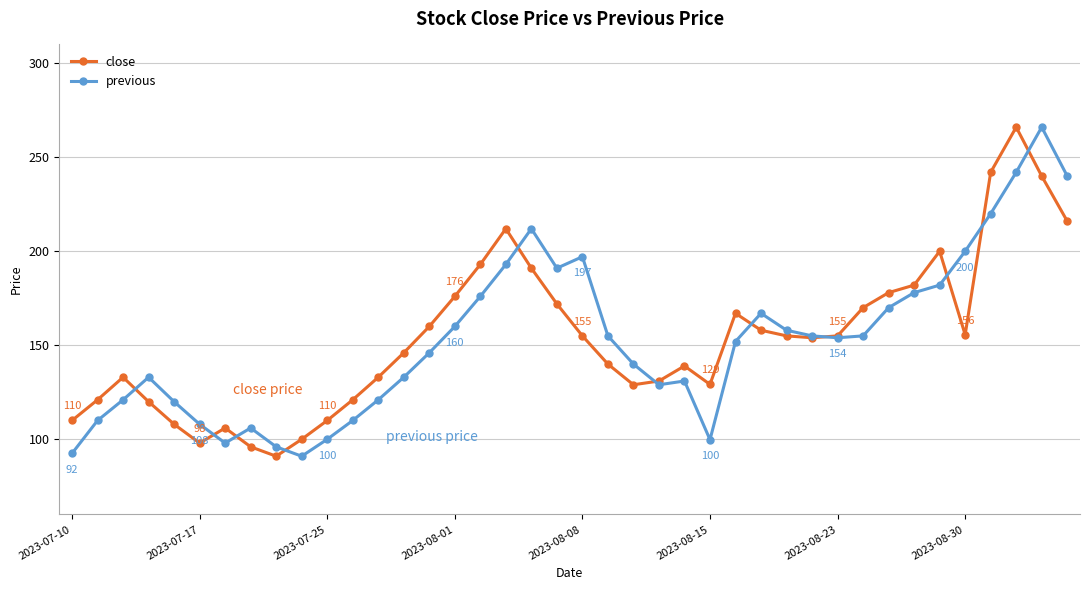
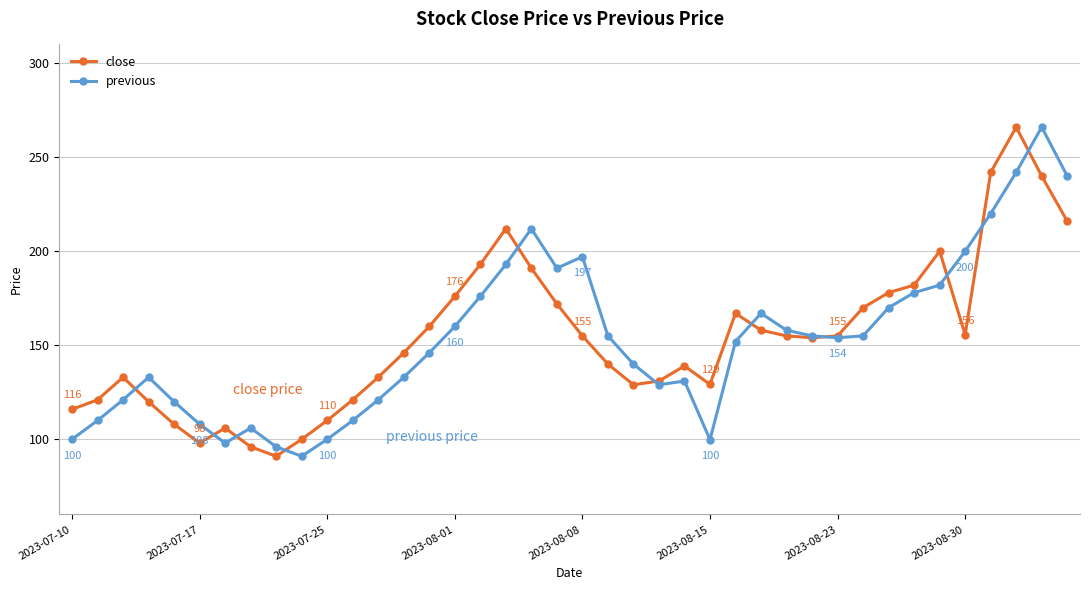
  {
    "close": {
-     "2023-07-10": 110,
+     "2023-07-10": 116,
      "2023-07-25": 110,
      "2023-08-01": 176,
      "2023-08-08": 155,
      "2023-08-15": 129,
      "2023-08-30": 156
    },
    "previous": {
-     "2023-07-10": 92,
+     "2023-07-10": 100,
      "2023-07-25": 100,
      "2023-08-01": 160,
      "2023-08-08": 197,
      "2023-08-15": 100,
      "2023-08-30": 200
    }
  }
